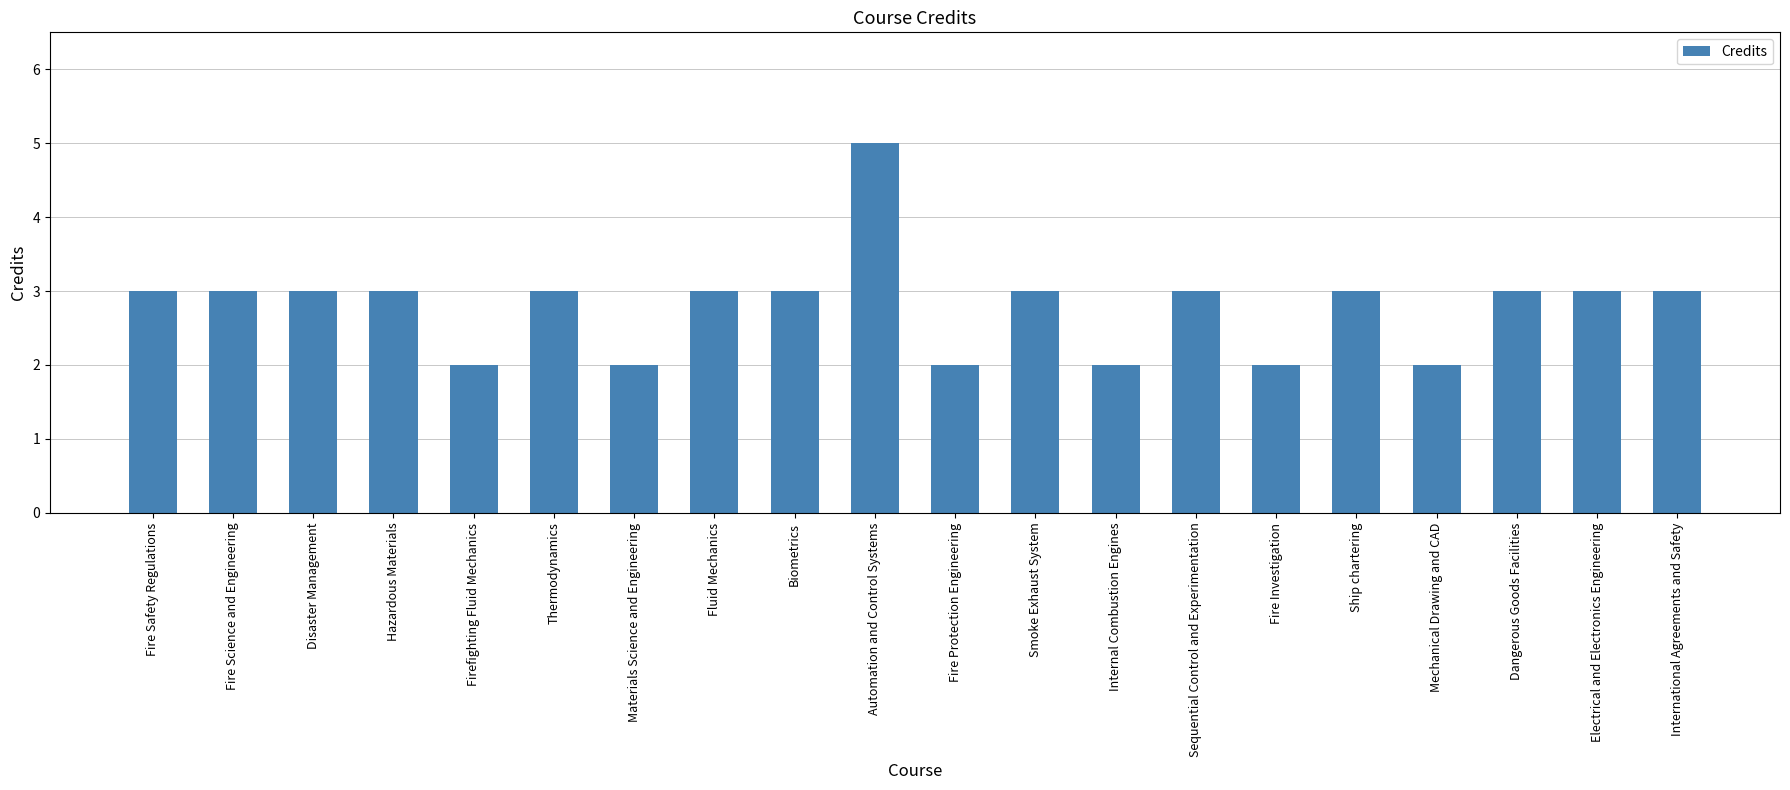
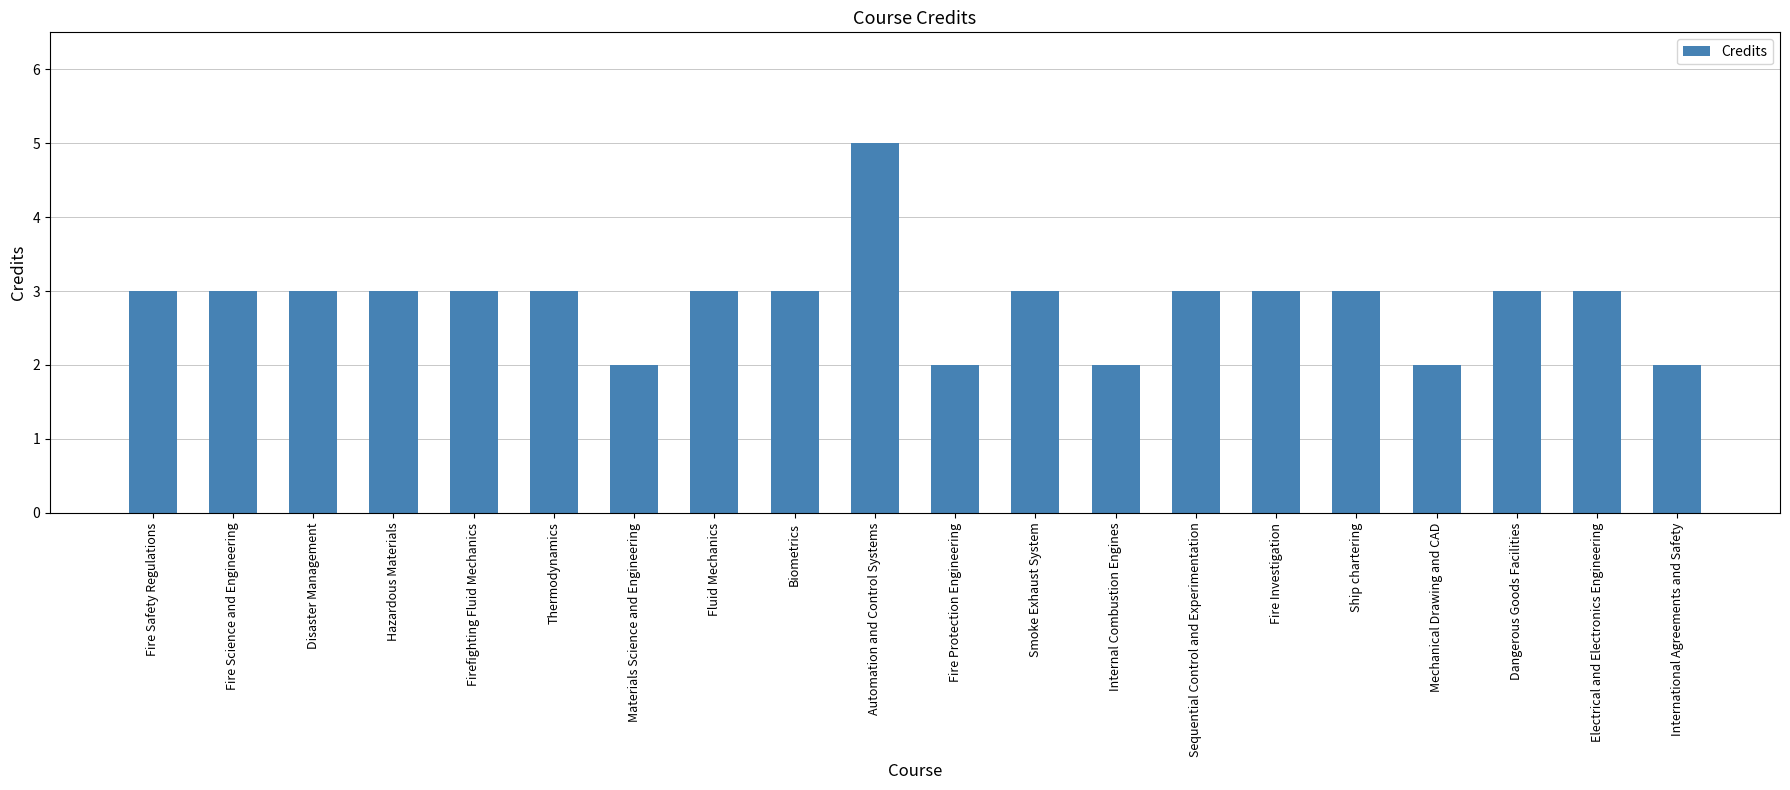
  {
    "Fire Safety Regulations": 3,
    "Fire Science and Engineering": 3,
    "Disaster Management": 3,
    "Hazardous Materials": 3,
-   "Firefighting Fluid Mechanics": 2,
+   "Firefighting Fluid Mechanics": 3,
    "Thermodynamics": 3,
    "Materials Science and Engineering": 2,
    "Fluid Mechanics": 3,
    "Biometrics": 3,
    "Automation and Control Systems": 5,
    "Fire Protection Engineering": 2,
    "Smoke Exhaust System": 3,
    "Internal Combustion Engines": 2,
    "Sequential Control and Experimentation": 3,
-   "Fire Investigation": 2,
+   "Fire Investigation": 3,
    "Ship chartering": 3,
    "Mechanical Drawing and CAD": 2,
    "Dangerous Goods Facilities": 3,
    "Electrical and Electronics Engineering": 3,
-   "International Agreements and Safety": 3
+   "International Agreements and Safety": 2
  }
